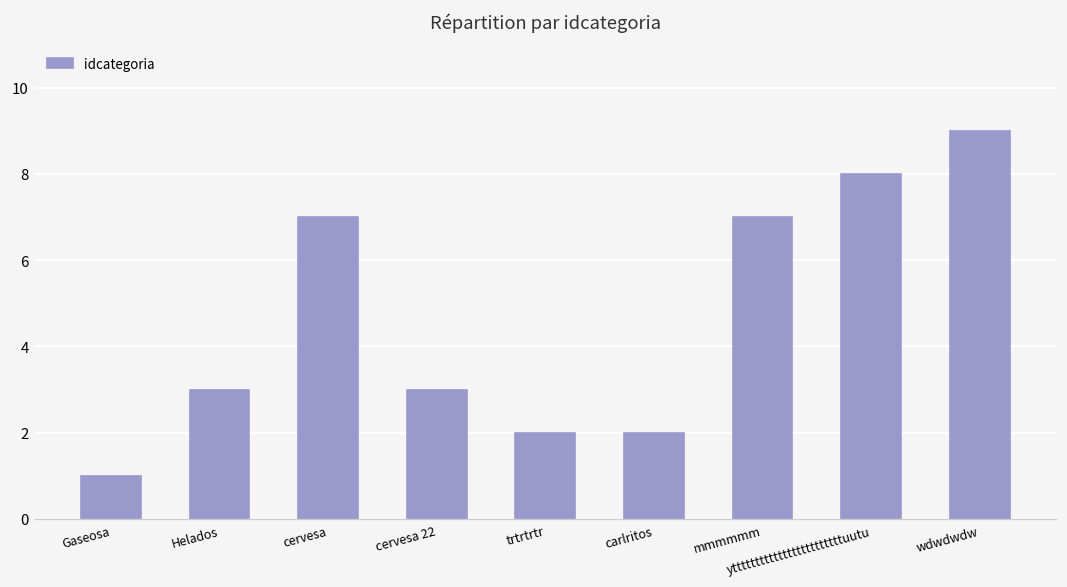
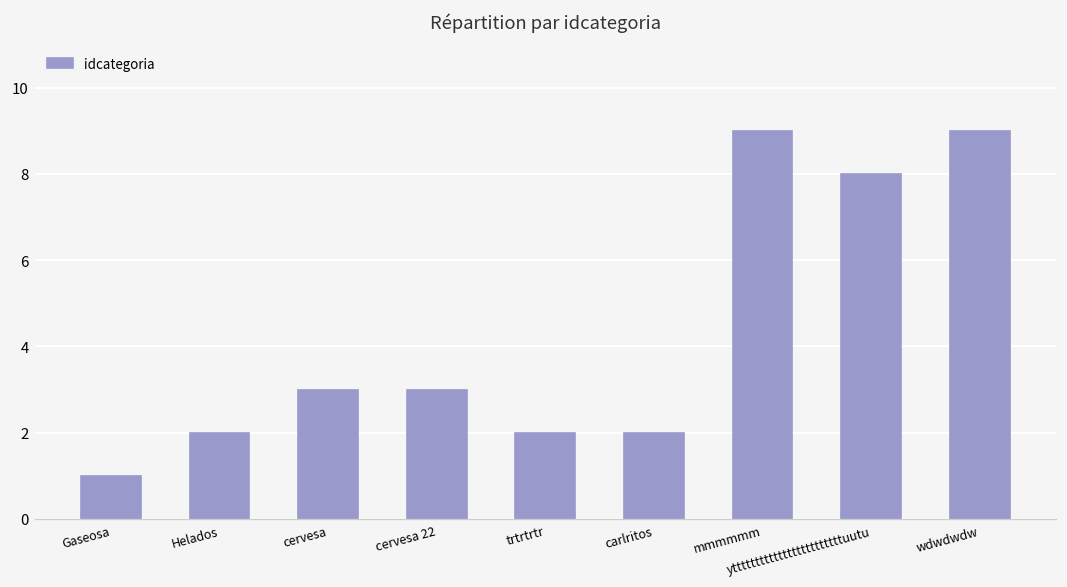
  {
    "Gaseosa": 1,
-   "Helados": 3,
-   "cervesa": 7,
+   "Helados": 2,
+   "cervesa": 3,
    "cervesa 22": 3,
    "trtrtrtr": 2,
    "carlritos": 2,
-   "mmmmmm": 7,
+   "mmmmmm": 9,
    "yttttttttttttttttttttttttuutu": 8,
    "wdwdwdw": 9
  }
